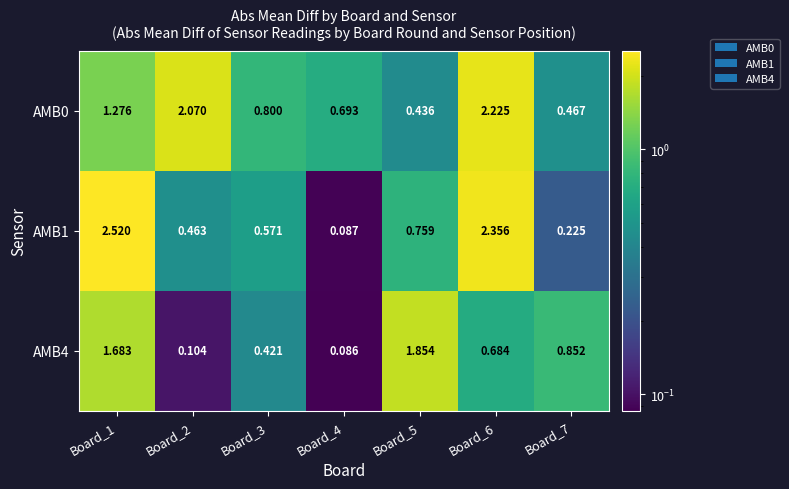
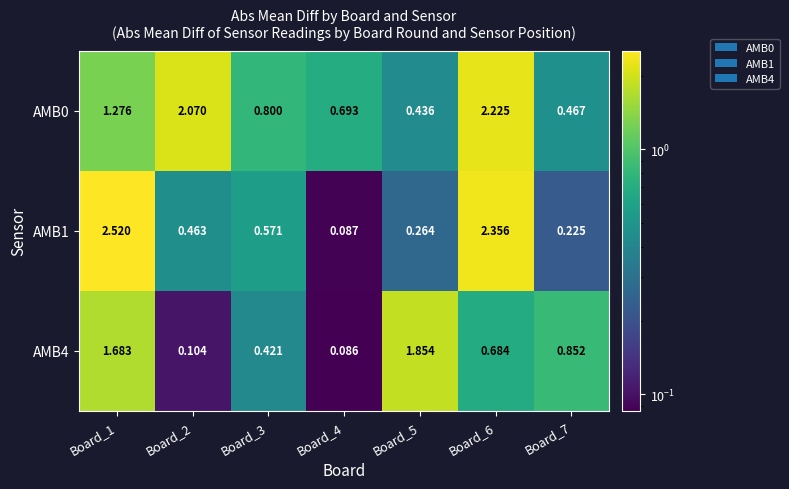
  {
    "AMB0": {
      "Board_1": 1.276,
      "Board_2": 2.070,
      "Board_3": 0.800,
      "Board_4": 0.693,
      "Board_5": 0.436,
      "Board_6": 2.225,
      "Board_7": 0.467
    },
    "AMB1": {
      "Board_1": 2.520,
      "Board_2": 0.463,
      "Board_3": 0.571,
      "Board_4": 0.087,
-     "Board_5": 0.759,
+     "Board_5": 0.264,
      "Board_6": 2.356,
      "Board_7": 0.225
    },
    "AMB4": {
      "Board_1": 1.683,
      "Board_2": 0.104,
      "Board_3": 0.421,
      "Board_4": 0.086,
      "Board_5": 1.854,
      "Board_6": 0.684,
      "Board_7": 0.852
    }
  }
